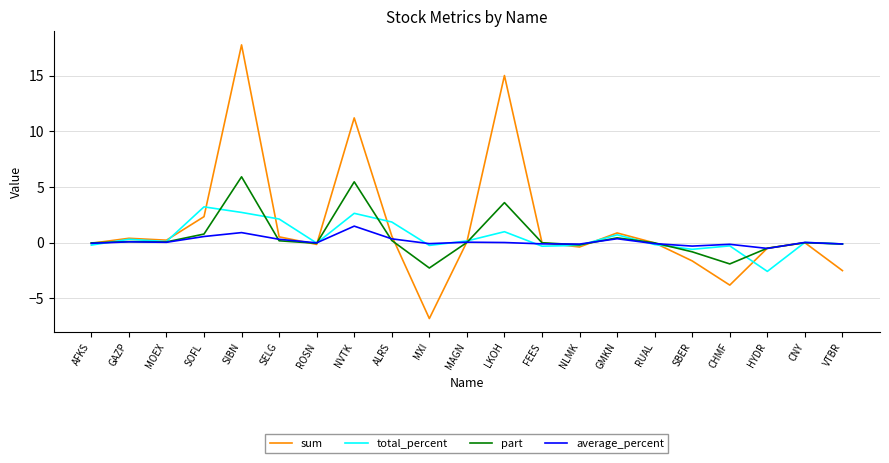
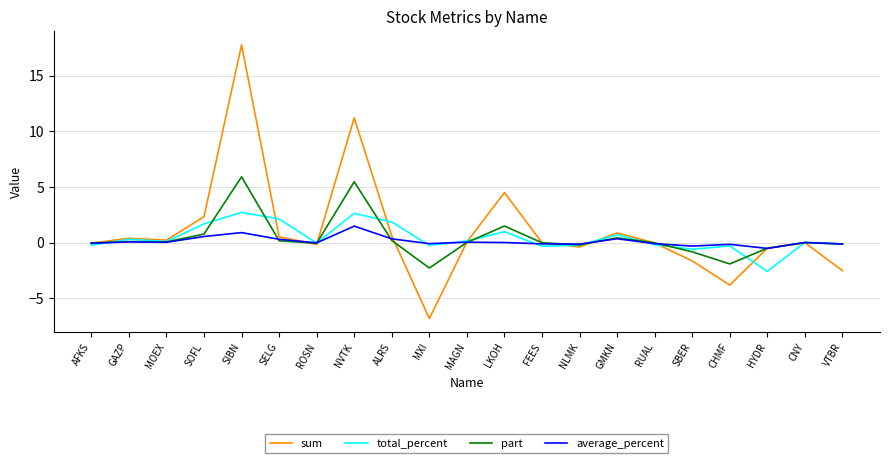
  {
    "sum": {
      "SOFL": 2.3,
      "SIBN": 17.8,
      "NVTK": 11.2,
      "ALRS": 0.6,
      "MXI": -6.8,
-     "LKOH": 15.0,
+     "LKOH": 4.5,
      "SBER": -1.6,
      "CHMF": -3.8,
      "VTBR": -2.5
    },
    "total_percent": {
-     "SOFL": 3.2,
+     "SOFL": 1.7,
      "SIBN": 2.7,
      "SELG": 2.1,
      "NVTK": 2.6,
      "ALRS": 1.9,
      "LKOH": 1.0,
      "HYDR": -2.6
    },
    "part": {
      "SIBN": 5.9,
      "NVTK": 5.5,
      "MXI": -2.3,
-     "LKOH": 3.6,
+     "LKOH": 1.5,
      "CHMF": -1.9
    },
    "average_percent": {
      "SIBN": 0.9,
      "NVTK": 1.5,
      "LKOH": 0.0,
      "SBER": -0.3
    }
  }
